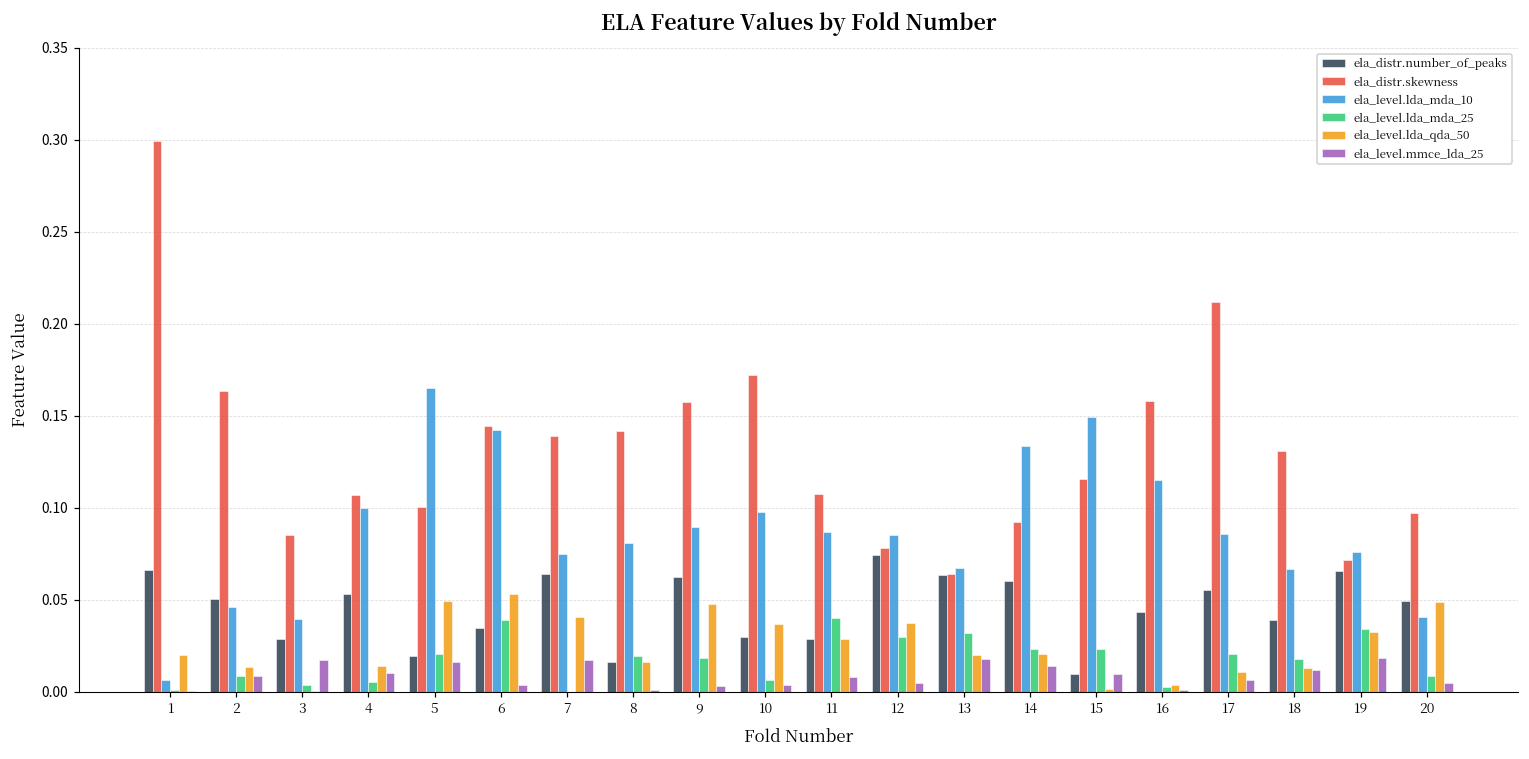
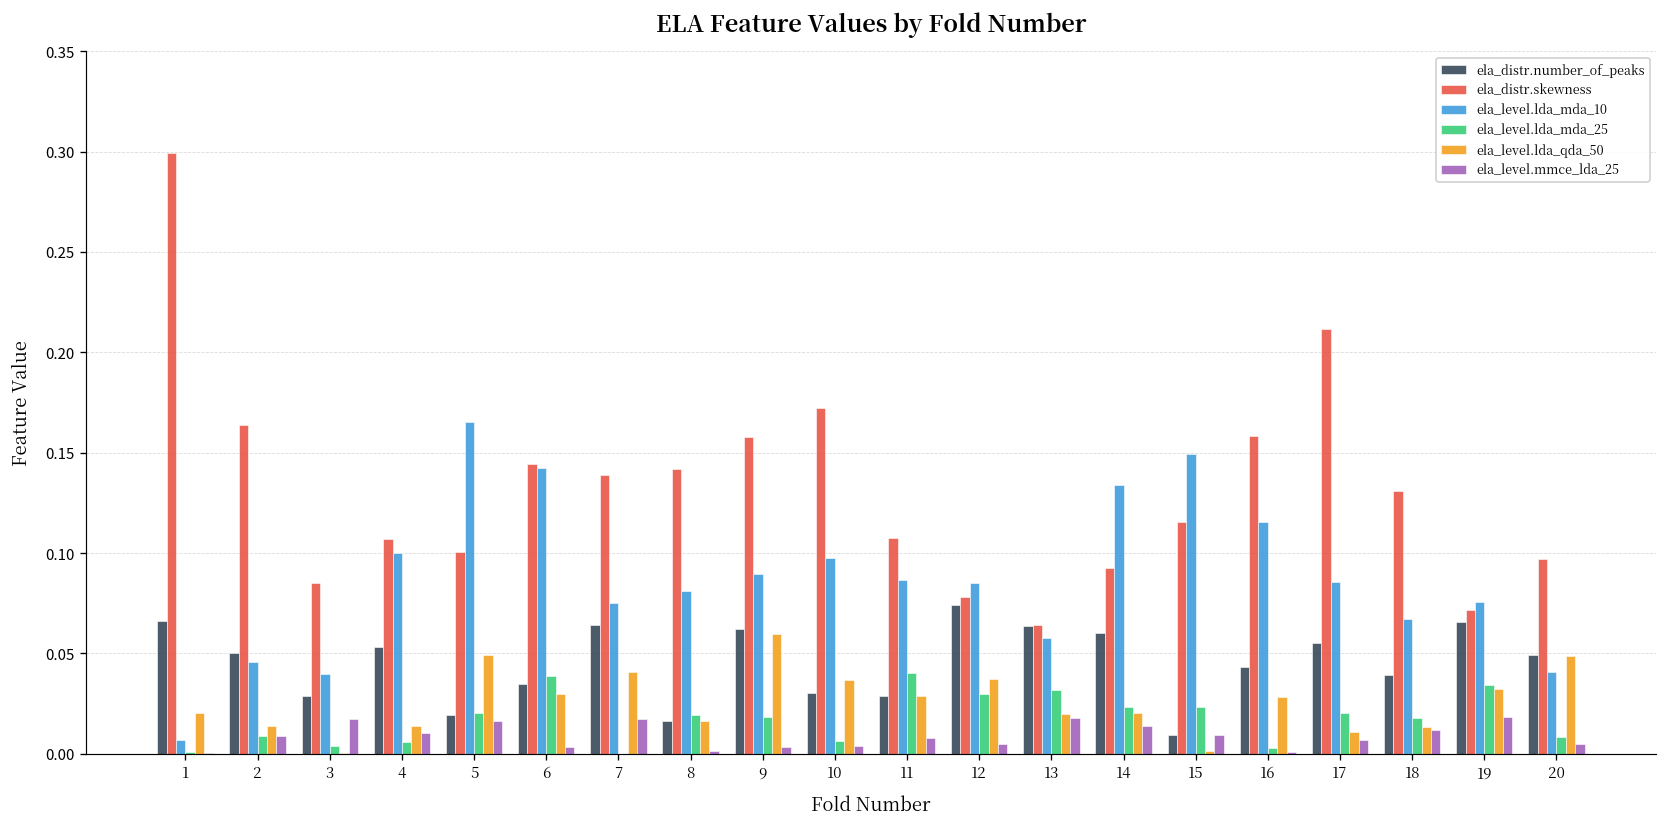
  {
    "ela_distr.number_of_peaks": {
      "1": 0.066,
      "2": 0.050,
      "3": 0.029,
      "4": 0.053,
      "5": 0.019,
      "6": 0.035,
      "7": 0.064,
      "8": 0.016,
      "9": 0.062,
      "10": 0.030,
      "11": 0.029,
      "12": 0.074,
      "13": 0.064,
      "14": 0.060,
      "15": 0.010,
      "16": 0.043,
      "17": 0.055,
      "18": 0.039,
      "19": 0.066,
      "20": 0.049
    },
    "ela_distr.skewness": {
      "1": 0.299,
      "2": 0.164,
      "3": 0.085,
      "4": 0.107,
      "5": 0.101,
      "6": 0.144,
      "7": 0.139,
      "8": 0.142,
      "9": 0.158,
      "10": 0.172,
      "11": 0.108,
      "12": 0.078,
      "13": 0.064,
      "14": 0.092,
      "15": 0.116,
      "16": 0.158,
      "17": 0.212,
      "18": 0.131,
      "19": 0.071,
      "20": 0.097
    },
    "ela_level.lda_mda_10": {
      "1": 0.007,
      "2": 0.046,
      "3": 0.040,
      "4": 0.100,
      "5": 0.165,
      "6": 0.143,
      "7": 0.075,
      "8": 0.081,
      "9": 0.090,
      "10": 0.098,
      "11": 0.087,
      "12": 0.085,
-     "13": 0.067,
+     "13": 0.058,
      "14": 0.134,
      "15": 0.149,
      "16": 0.115,
      "17": 0.086,
      "18": 0.067,
      "19": 0.076,
      "20": 0.041
    },
    "ela_level.lda_mda_25": {
      "2": 0.009,
      "3": 0.004,
      "4": 0.006,
      "5": 0.020,
      "6": 0.039,
      "8": 0.019,
      "9": 0.018,
      "10": 0.006,
      "11": 0.040,
      "12": 0.030,
      "13": 0.032,
      "14": 0.023,
      "15": 0.023,
      "16": 0.003,
      "17": 0.020,
      "18": 0.018,
      "19": 0.034,
      "20": 0.009
    },
    "ela_level.lda_qda_50": {
      "1": 0.020,
      "2": 0.014,
      "4": 0.014,
      "5": 0.049,
-     "6": 0.053,
+     "6": 0.030,
      "7": 0.041,
      "8": 0.016,
-     "9": 0.048,
+     "9": 0.060,
      "10": 0.037,
      "11": 0.029,
      "12": 0.037,
      "13": 0.020,
      "14": 0.020,
      "15": 0.002,
-     "16": 0.004,
+     "16": 0.028,
      "17": 0.011,
      "18": 0.013,
      "19": 0.032,
      "20": 0.049
    },
    "ela_level.mmce_lda_25": {
      "2": 0.009,
      "3": 0.017,
      "4": 0.010,
      "5": 0.016,
      "6": 0.004,
      "7": 0.017,
      "9": 0.003,
      "10": 0.004,
      "11": 0.008,
      "12": 0.005,
      "13": 0.018,
      "14": 0.014,
      "15": 0.010,
      "17": 0.007,
      "18": 0.012,
      "19": 0.018,
      "20": 0.005
    }
  }
